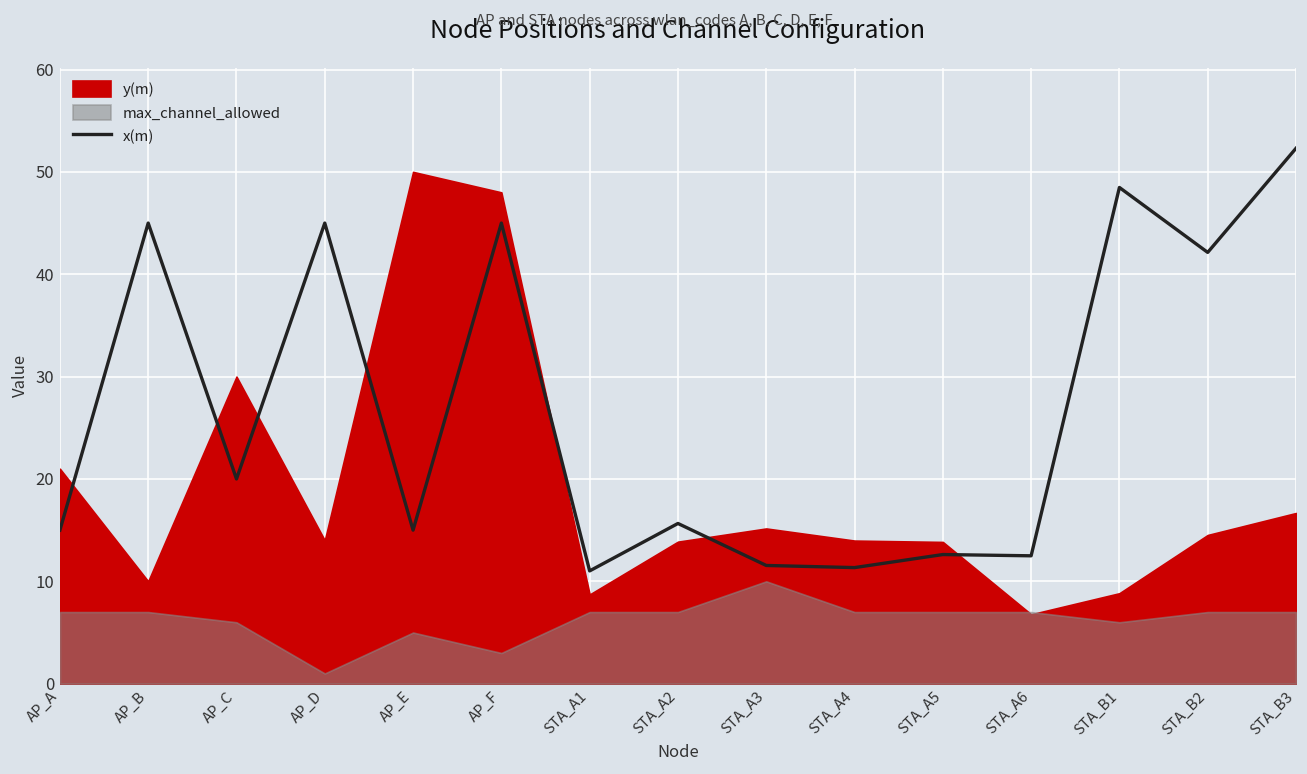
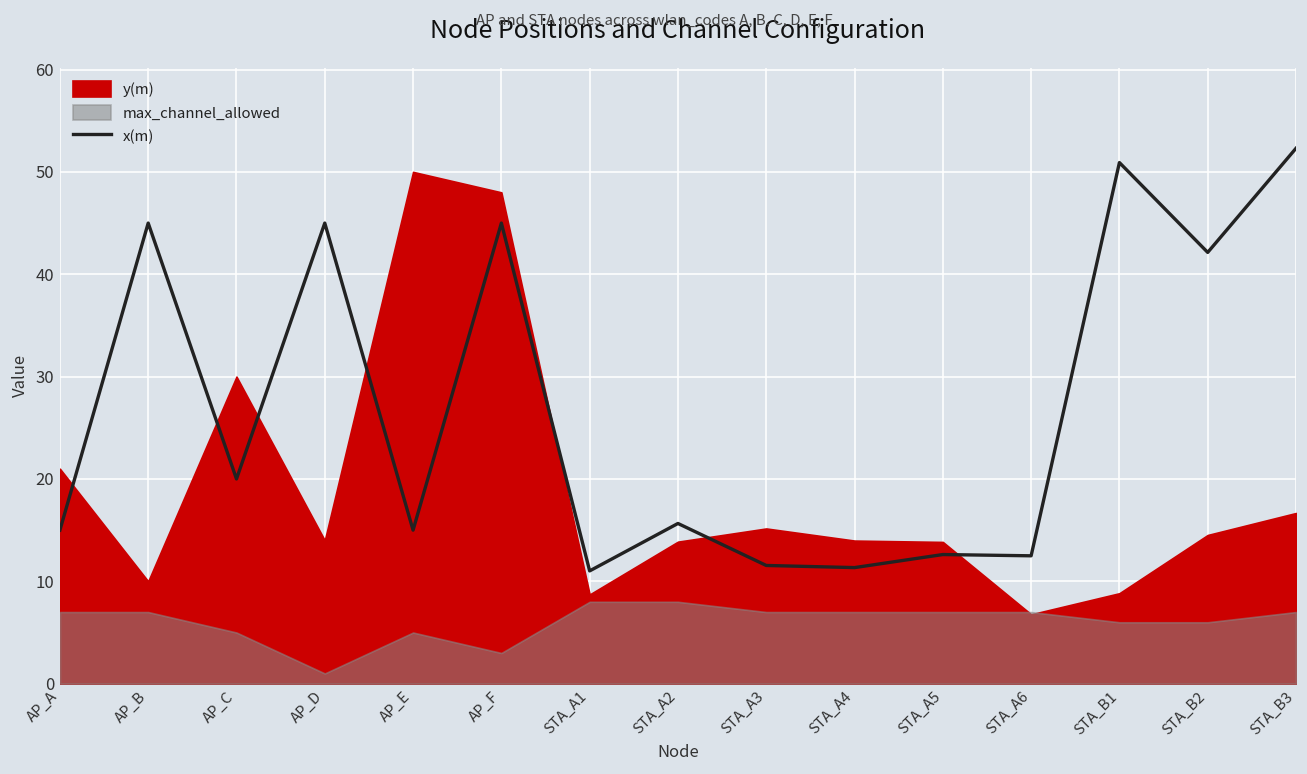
  {
    "x(m)": {
      "AP_A": 15,
      "AP_B": 45,
      "AP_C": 20,
      "AP_D": 45,
      "AP_E": 15,
      "AP_F": 45,
      "STA_A1": 11,
      "STA_A2": 16,
      "STA_A3": 12,
      "STA_A4": 11,
      "STA_A5": 13,
      "STA_A6": 12,
-     "STA_B1": 48,
+     "STA_B1": 51,
      "STA_B2": 42,
      "STA_B3": 52
    },
    "y(m)": {
      "AP_A": 21,
      "AP_B": 10,
      "AP_C": 30,
      "AP_D": 14,
      "AP_E": 50,
      "AP_F": 48,
      "STA_A1": 9,
      "STA_A2": 14,
      "STA_A3": 15,
      "STA_A4": 14,
      "STA_A5": 14,
      "STA_B1": 9,
      "STA_B2": 15,
      "STA_B3": 17
    },
    "max_channel_allowed": {
      "AP_A": 7,
      "AP_B": 7,
-     "AP_C": 6,
+     "AP_C": 5,
      "AP_D": 1,
      "AP_E": 5,
      "AP_F": 3,
-     "STA_A1": 7,
-     "STA_A2": 7,
-     "STA_A3": 10,
+     "STA_A1": 8,
+     "STA_A2": 8,
+     "STA_A3": 7,
      "STA_A4": 7,
      "STA_A5": 7,
      "STA_B1": 6,
-     "STA_B2": 7,
+     "STA_B2": 6,
      "STA_B3": 7
    }
  }
